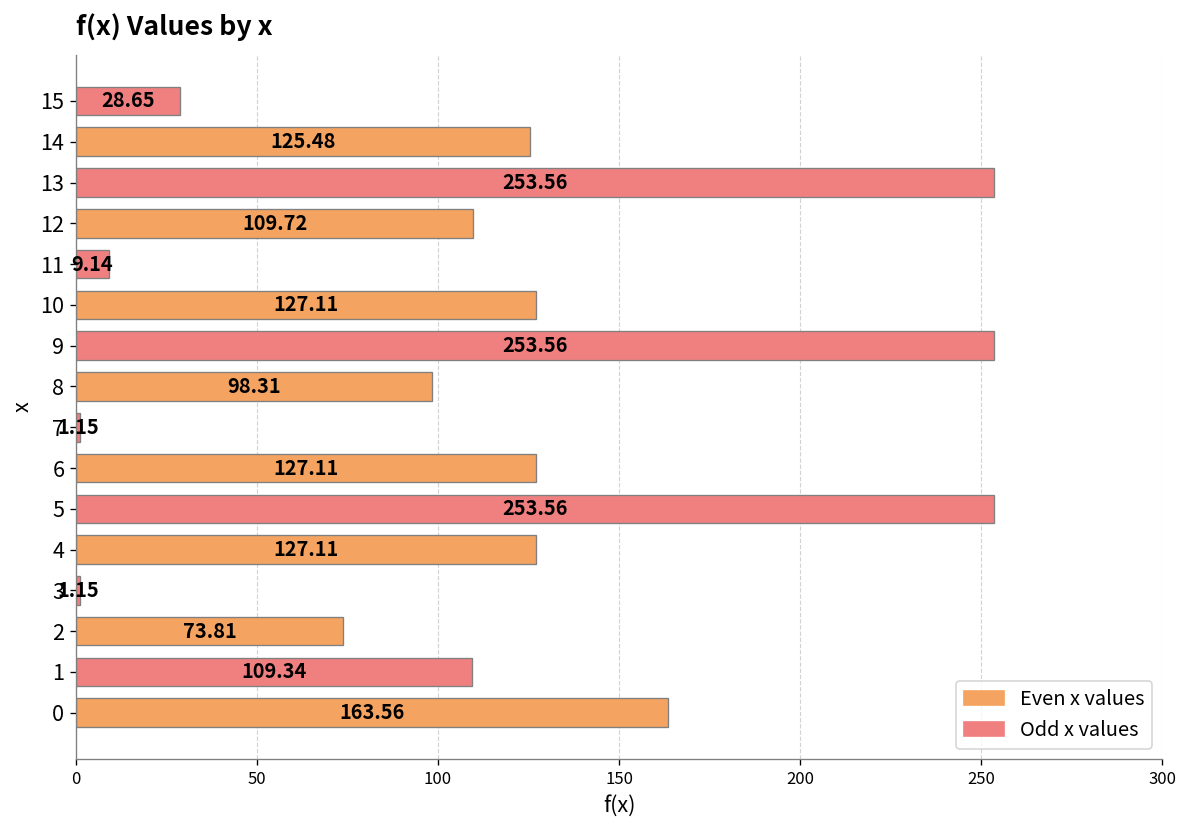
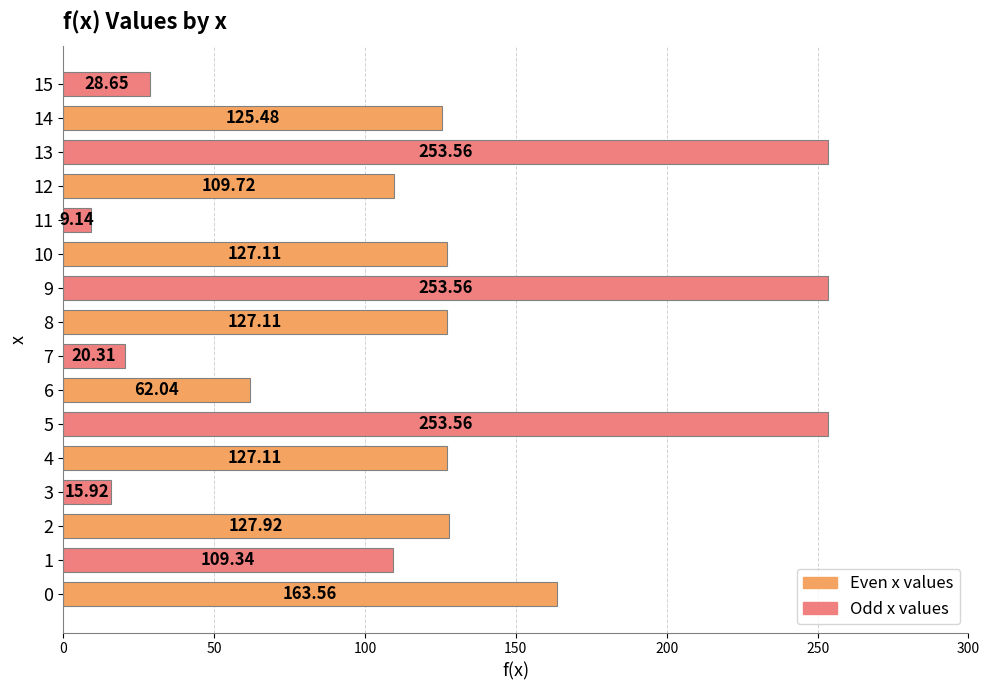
  {
    "15": 28.65,
    "14": 125.48,
    "13": 253.56,
    "12": 109.72,
    "11": 9.14,
    "10": 127.11,
    "9": 253.56,
-   "8": 98.31,
-   "7": 1.15,
-   "6": 127.11,
+   "8": 127.11,
+   "7": 20.31,
+   "6": 62.04,
    "5": 253.56,
    "4": 127.11,
-   "3": 1.15,
-   "2": 73.81,
+   "3": 15.92,
+   "2": 127.92,
    "1": 109.34,
    "0": 163.56
  }
